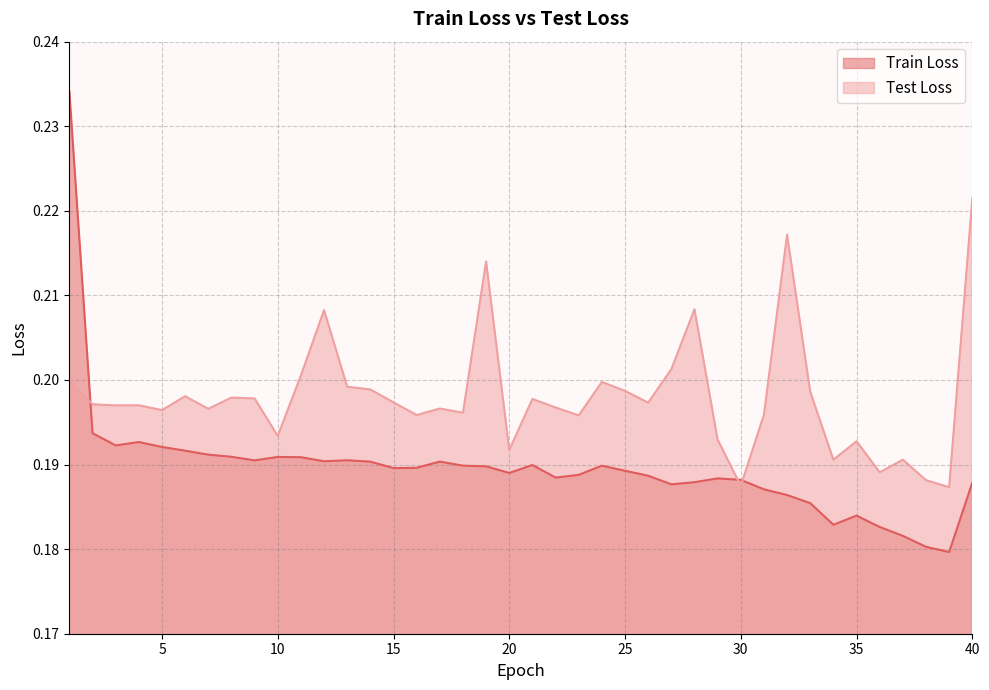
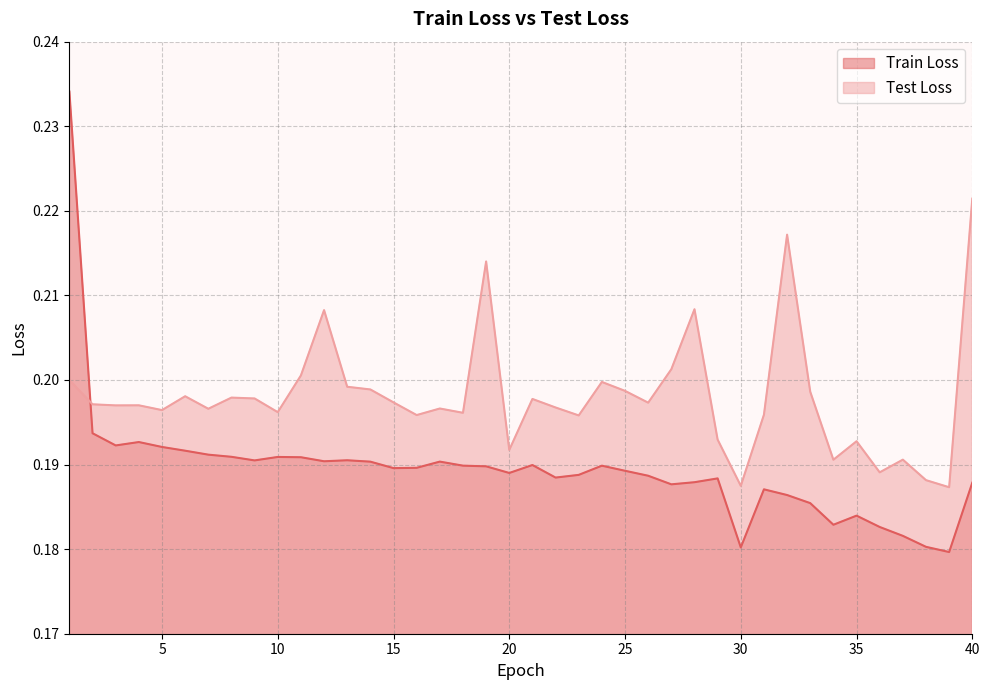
  {
    "Train Loss": {
      "5": 0.192,
      "10": 0.191,
      "15": 0.190,
      "20": 0.189,
      "25": 0.189,
-     "30": 0.188,
+     "30": 0.180,
      "35": 0.184,
      "40": 0.188
    },
    "Test Loss": {
      "5": 0.196,
-     "10": 0.193,
+     "10": 0.196,
      "15": 0.197,
      "20": 0.192,
      "25": 0.199,
      "30": 0.187,
      "35": 0.193,
      "40": 0.221
    }
  }
